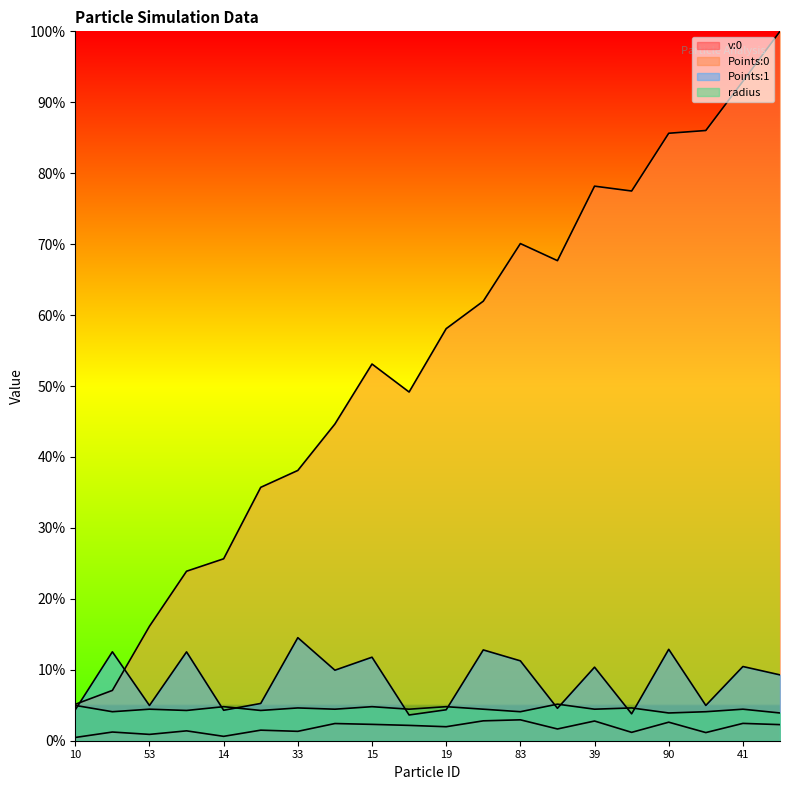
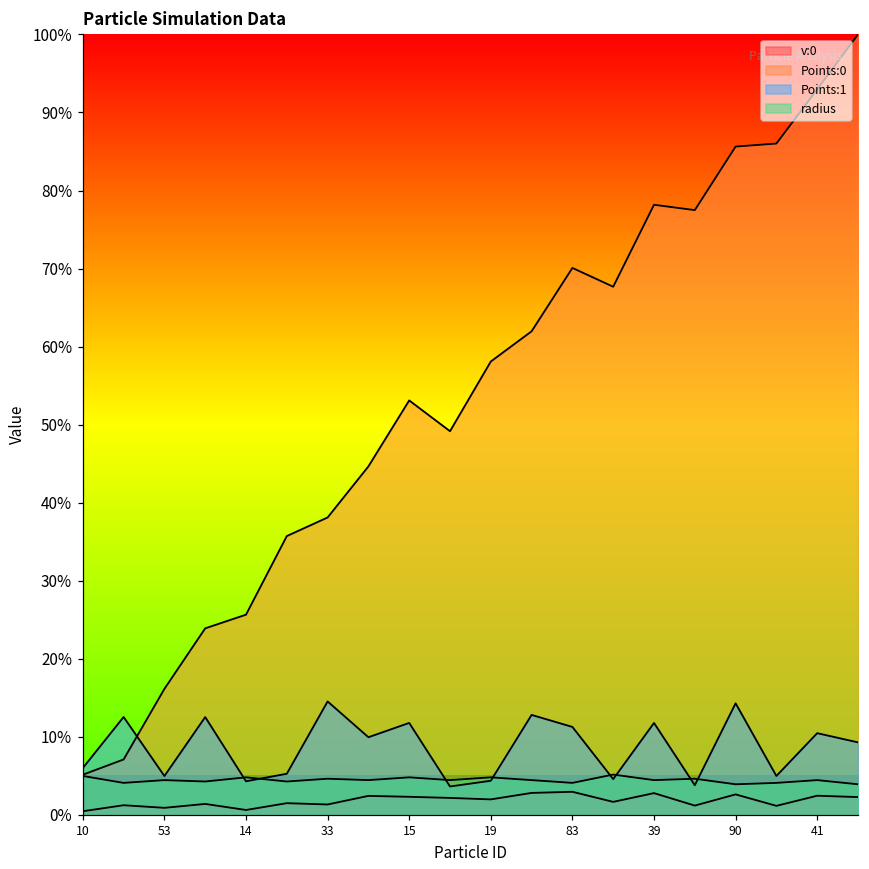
  {
    "Points:1": {
-     "10": "4%",
+     "10": "6%",
      "53": "5%",
      "14": "4%",
      "33": "15%",
      "83": "11%",
-     "39": "10%",
-     "90": "13%",
+     "39": "12%",
+     "90": "14%",
      "41": "10%"
    },
    "radius": {
      "53": "4%",
      "14": "5%",
      "33": "5%",
      "83": "4%",
      "39": "4%",
      "90": "4%",
      "41": "4%"
    }
  }
